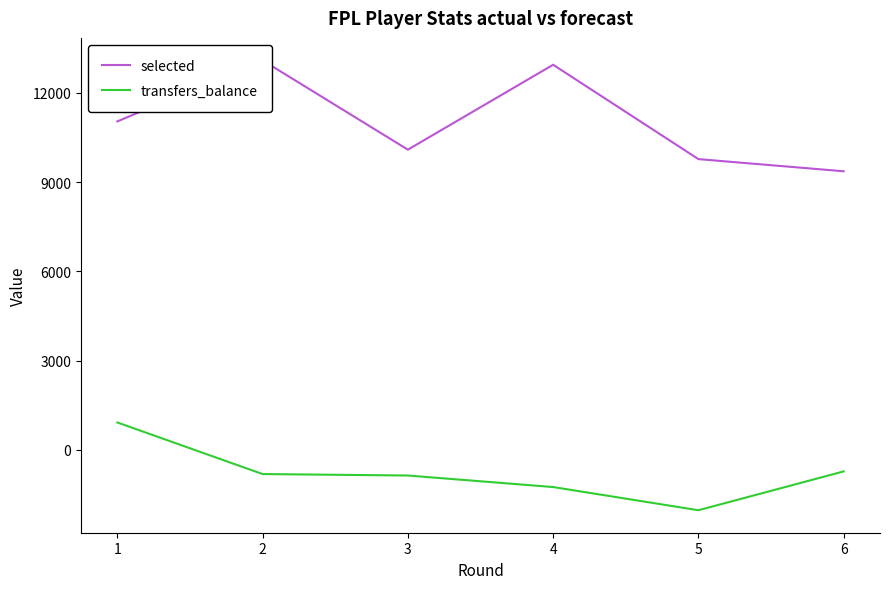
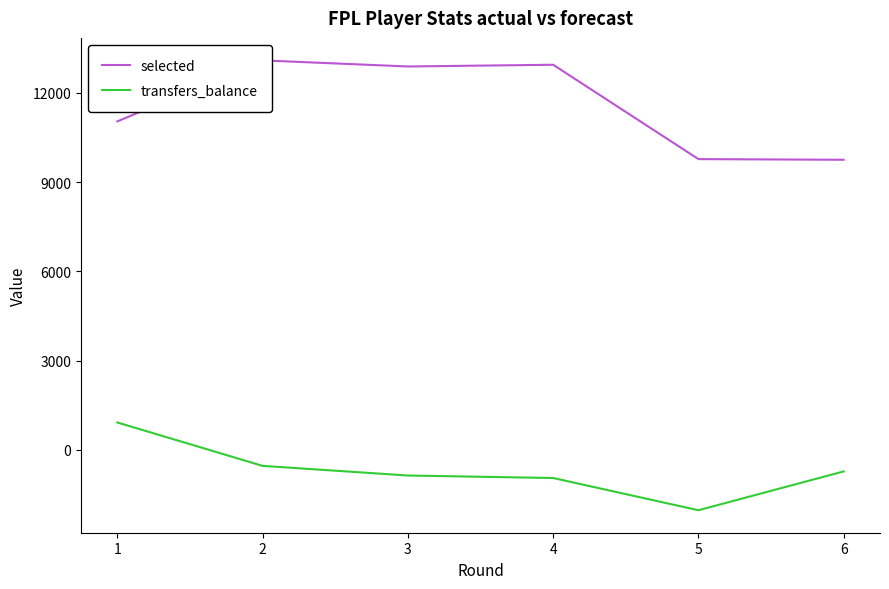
  {
    "selected": {
      "1": 11000,
-     "3": 10100,
+     "3": 12900,
      "4": 12900,
      "5": 9800,
-     "6": 9400
+     "6": 9800
    },
    "transfers_balance": {
      "1": 900,
-     "2": -800,
+     "2": -500,
      "3": -900,
-     "4": -1300,
+     "4": -900,
      "5": -2000,
      "6": -700
    }
  }
